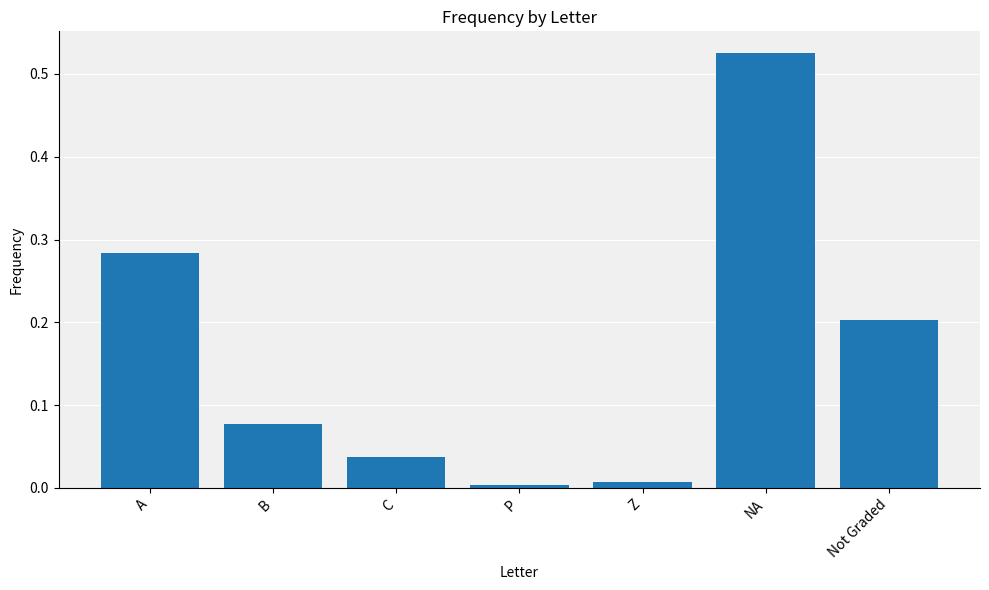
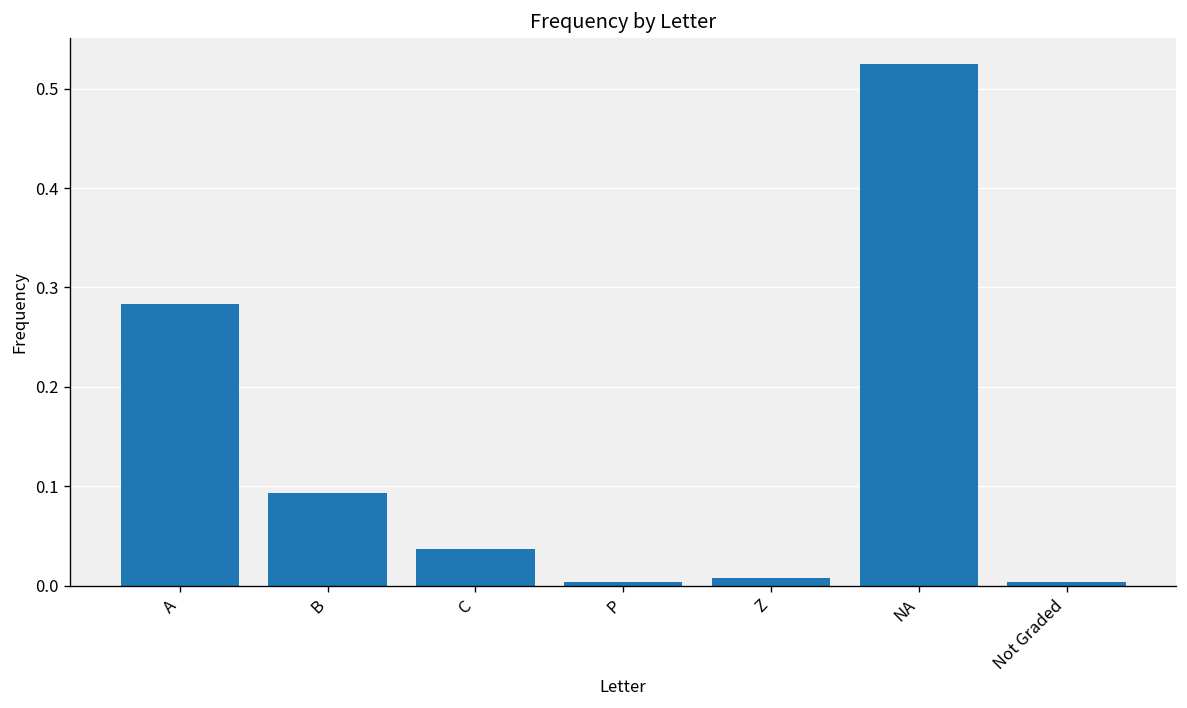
  {
    "A": 0.28,
-   "B": 0.08,
+   "B": 0.09,
    "C": 0.04,
    "P": 0.00,
    "Z": 0.01,
    "NA": 0.53,
-   "Not Graded": 0.20
+   "Not Graded": 0.00
  }
